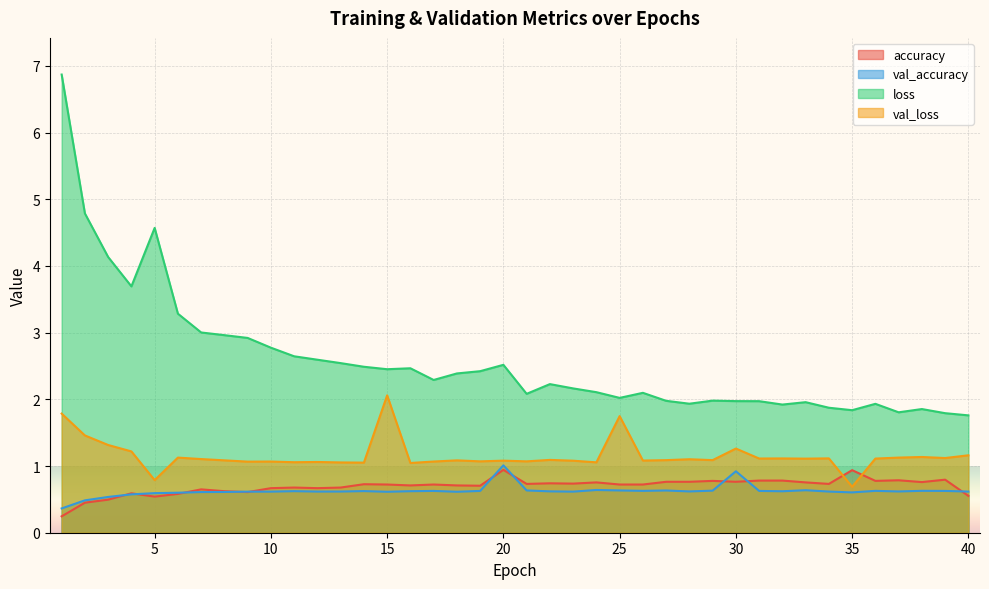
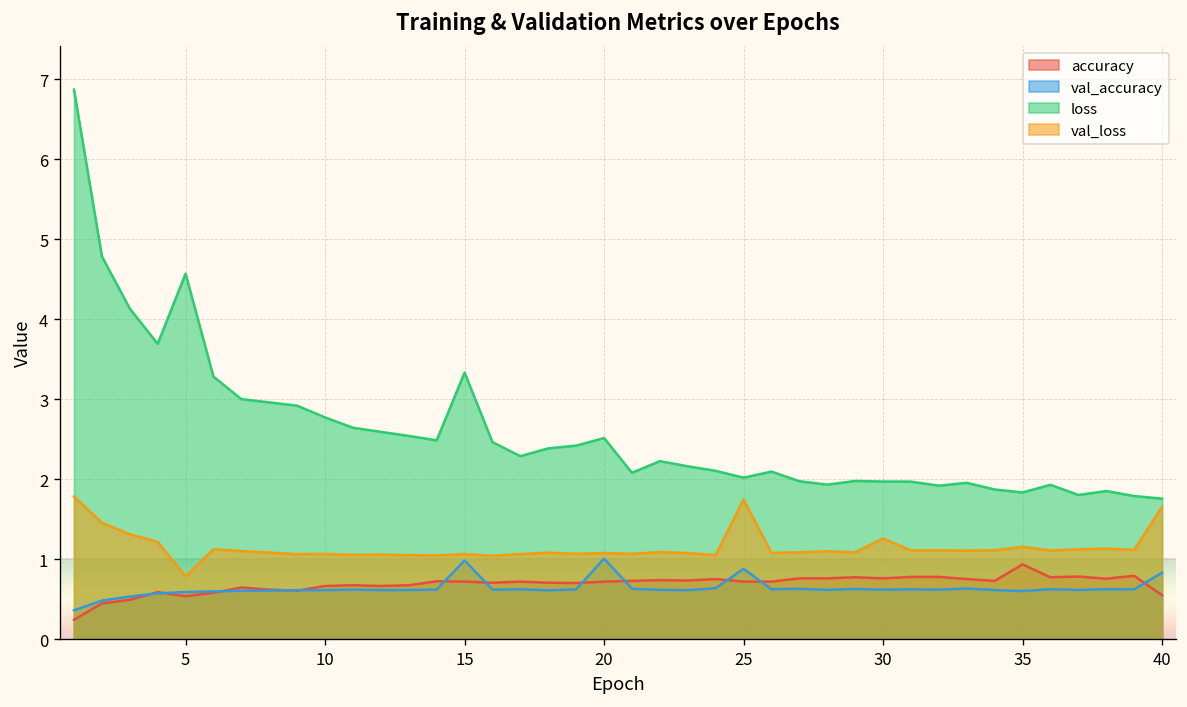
  {
    "accuracy": {
      "5": 0.5,
      "10": 0.7,
      "15": 0.7,
-     "20": 0.9,
+     "20": 0.7,
      "25": 0.7,
      "30": 0.8,
      "35": 0.9,
      "40": 0.6
    },
    "val_accuracy": {
      "5": 0.6,
      "10": 0.6,
-     "15": 0.6,
+     "15": 1.0,
      "20": 1.0,
-     "25": 0.6,
-     "30": 0.9,
+     "25": 0.9,
+     "30": 0.6,
      "35": 0.6,
-     "40": 0.6
+     "40": 0.8
    },
    "loss": {
      "5": 4.6,
      "10": 2.8,
-     "15": 2.5,
+     "15": 3.3,
      "20": 2.5,
      "25": 2.0,
      "30": 2.0,
      "35": 1.8,
      "40": 1.8
    },
    "val_loss": {
      "5": 0.8,
      "10": 1.1,
-     "15": 2.1,
+     "15": 1.1,
      "20": 1.1,
      "25": 1.7,
      "30": 1.3,
-     "35": 0.7,
-     "40": 1.2
+     "35": 1.2,
+     "40": 1.7
    }
  }
